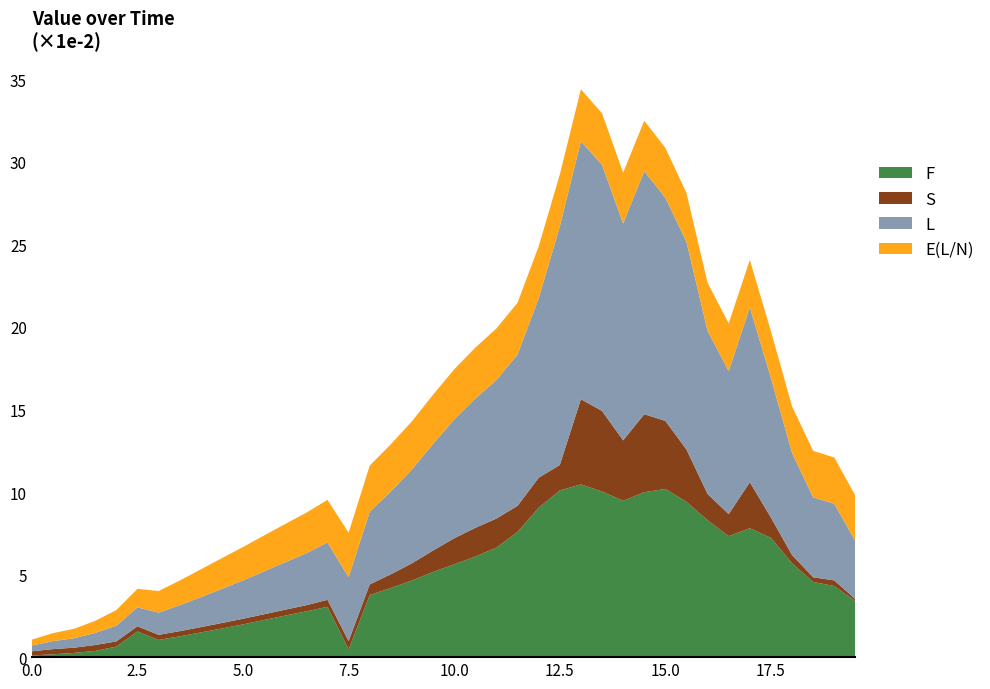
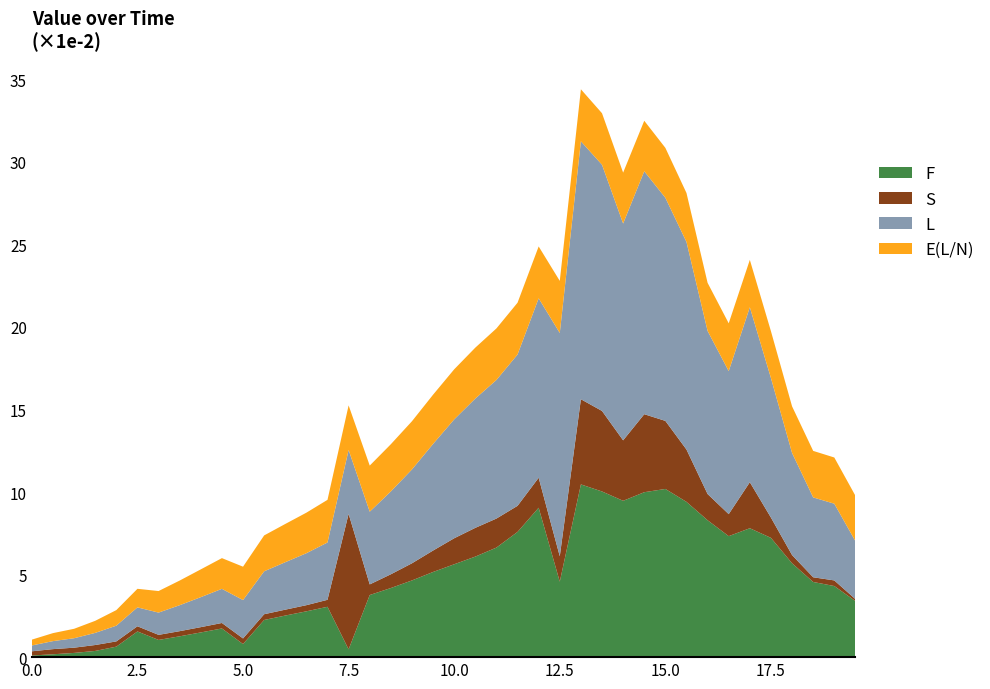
  {
    "F": {
      "2.5": 1.6,
-     "5.0": 2.0,
+     "5.0": 0.8,
      "7.5": 0.5,
      "10.0": 5.6,
-     "12.5": 10.1,
+     "12.5": 4.6,
      "15.0": 10.2,
      "17.5": 7.2
    },
    "S": {
      "0.0": 0.3,
      "2.5": 0.3,
      "5.0": 0.3,
-     "7.5": 0.5,
+     "7.5": 8.2,
      "10.0": 1.6,
      "12.5": 1.5,
      "15.0": 4.1,
      "17.5": 1.2
    },
    "L": {
      "0.0": 0.4,
      "2.5": 1.1,
      "5.0": 2.3,
      "7.5": 3.9,
      "10.0": 7.2,
-     "12.5": 14.4,
+     "12.5": 13.5,
      "15.0": 13.5,
      "17.5": 8.5
    },
    "E(L/N)": {
      "0.0": 0.4,
      "2.5": 1.1,
      "5.0": 2.0,
      "7.5": 2.7,
      "10.0": 3.0,
      "12.5": 3.2,
      "15.0": 3.0,
      "17.5": 2.8
    }
  }
